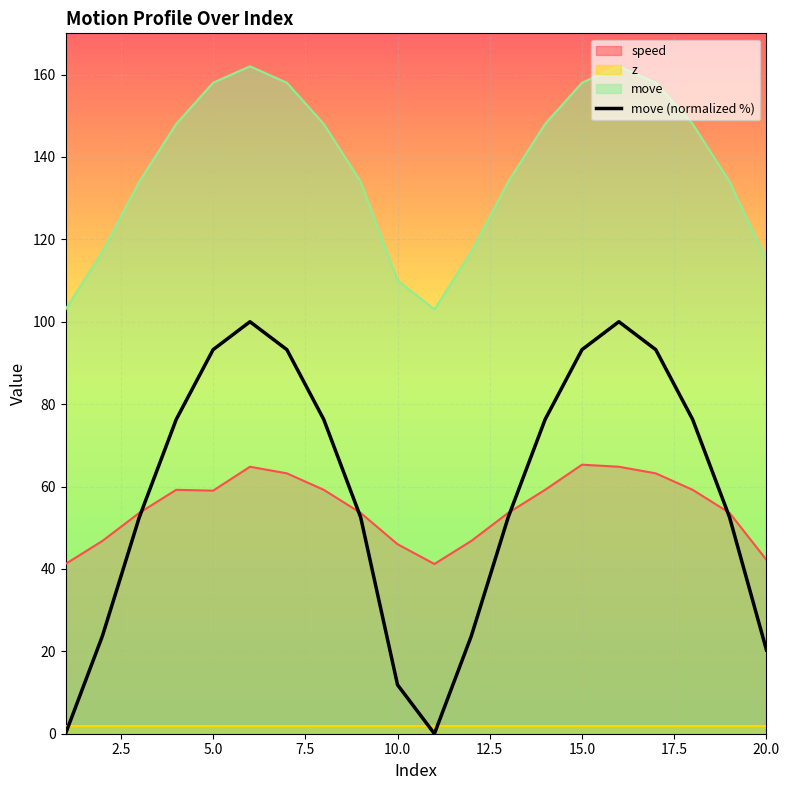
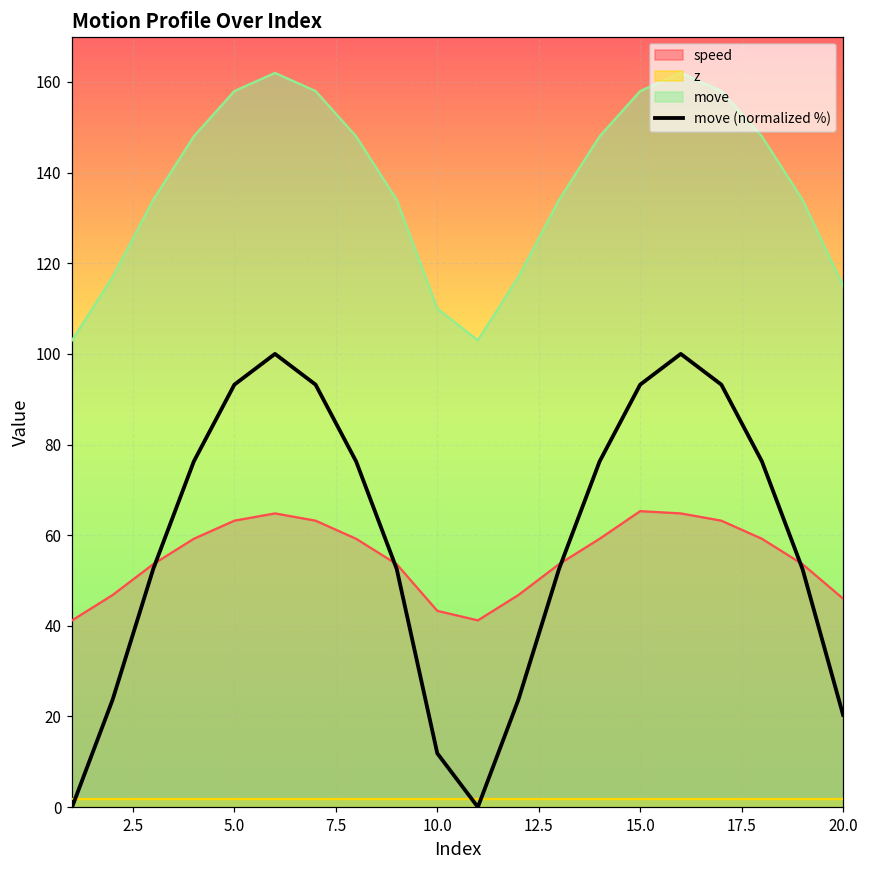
  {
    "speed": {
-     "5.0": 59,
-     "10.0": 46,
+     "5.0": 63,
+     "10.0": 43,
      "15.0": 65,
-     "20.0": 42
+     "20.0": 46
    },
    "z": {
      "5.0": 2,
      "10.0": 2,
      "15.0": 2,
      "20.0": 2
    },
    "move": {
      "5.0": 158,
      "10.0": 110,
      "15.0": 158,
      "20.0": 115
    },
    "move (normalized %)": {
      "5.0": 93,
      "10.0": 12,
      "15.0": 93,
      "20.0": 20
    }
  }
